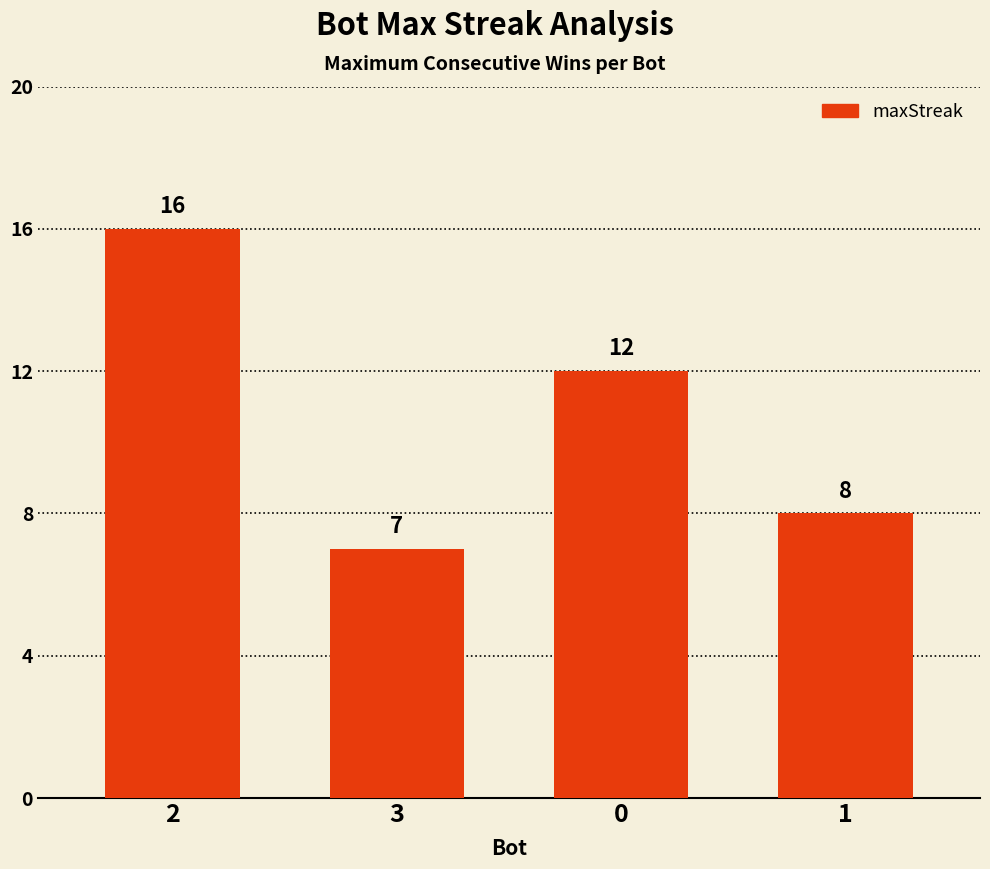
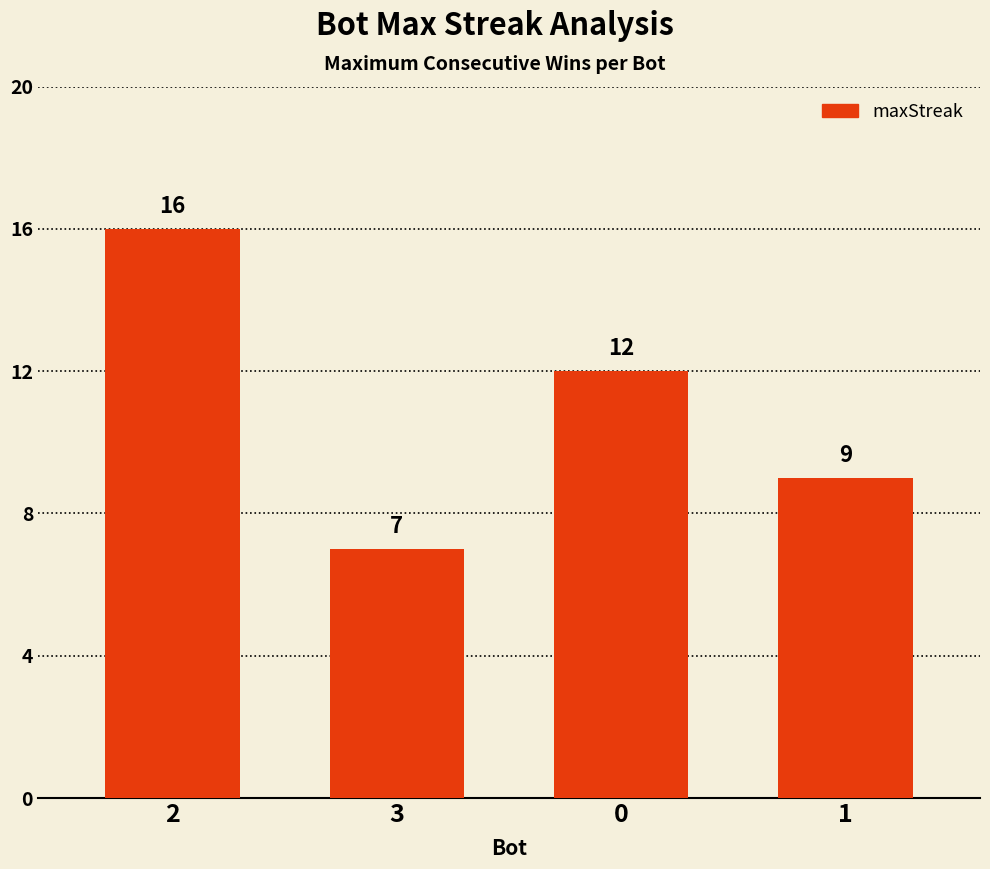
  {
    "2": 16,
    "3": 7,
    "0": 12,
-   "1": 8
+   "1": 9
  }
